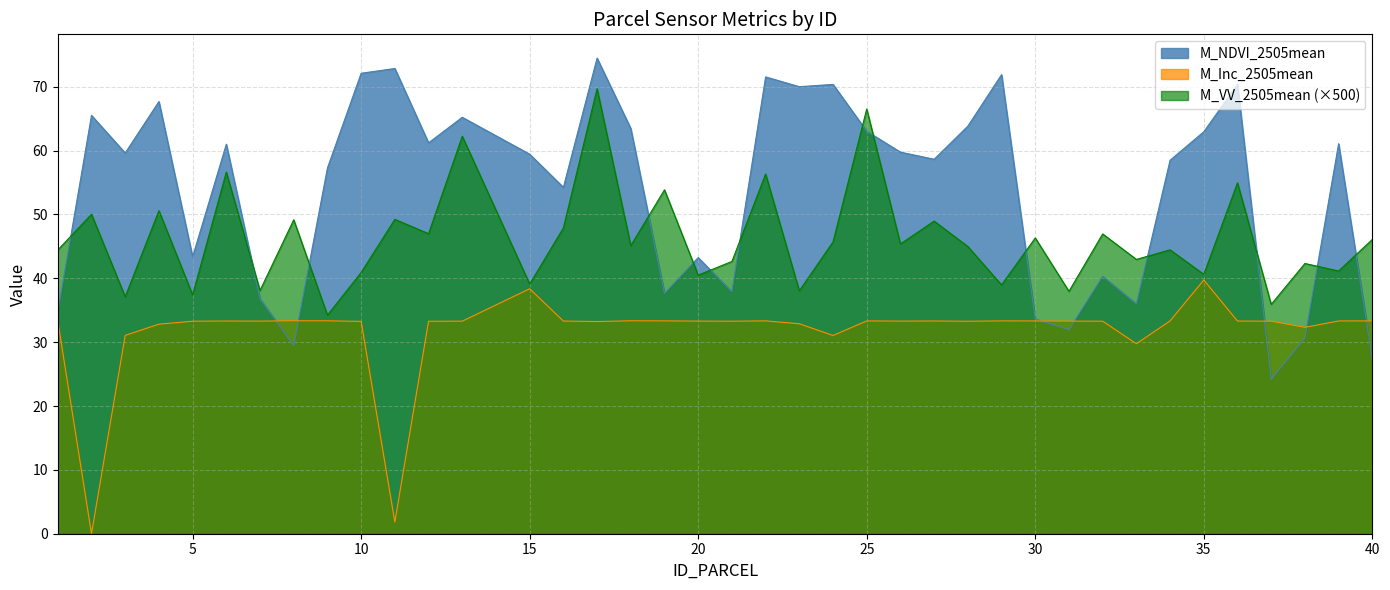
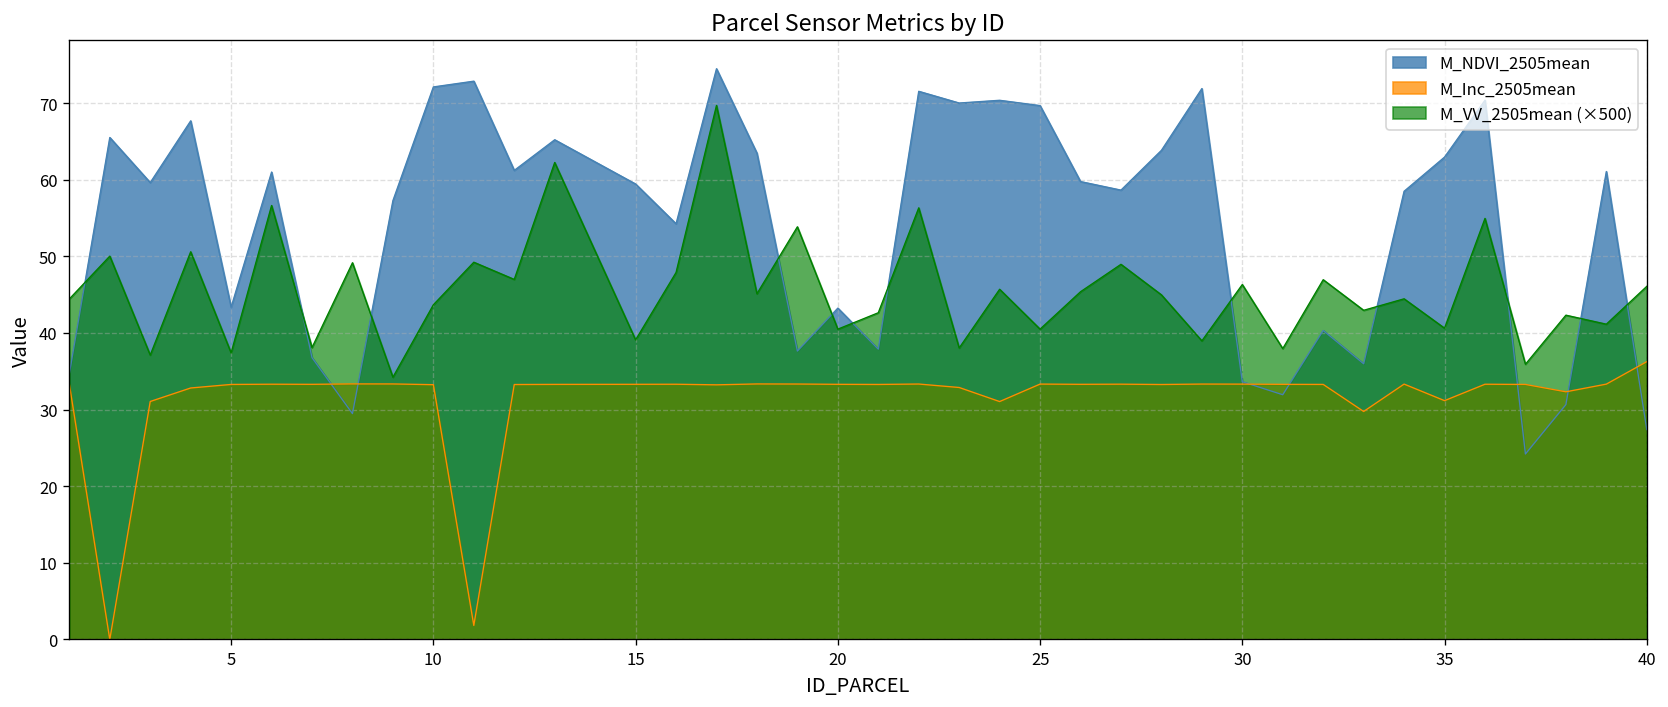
  {
    "M_NDVI_2505mean": {
      "5": 43,
      "10": 72,
      "15": 59,
      "20": 43,
-     "25": 63,
+     "25": 70,
      "35": 63,
      "40": 27
    },
    "M_Inc_2505mean": {
      "5": 33,
      "10": 33,
-     "15": 38,
+     "15": 33,
      "20": 33,
      "25": 33,
-     "35": 40,
-     "40": 33
+     "35": 31,
+     "40": 36
    },
    "M_VV_2505mean (×500)": {
      "5": 37,
-     "10": 41,
+     "10": 44,
      "15": 39,
      "20": 40,
-     "25": 67,
+     "25": 40,
      "30": 46,
      "35": 41,
      "40": 46
    }
  }
